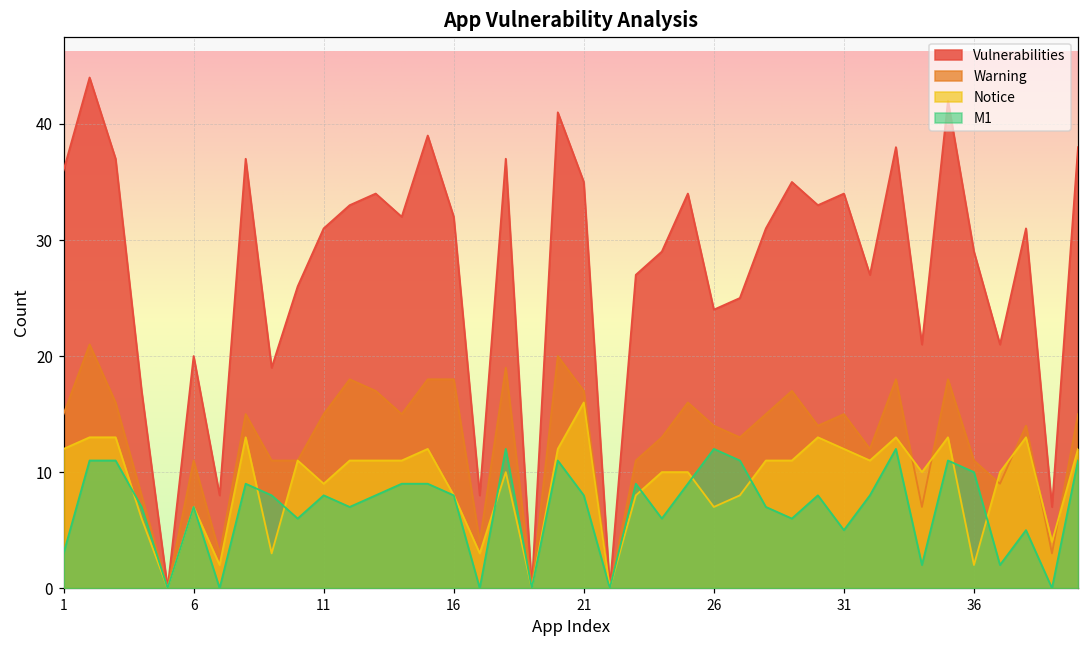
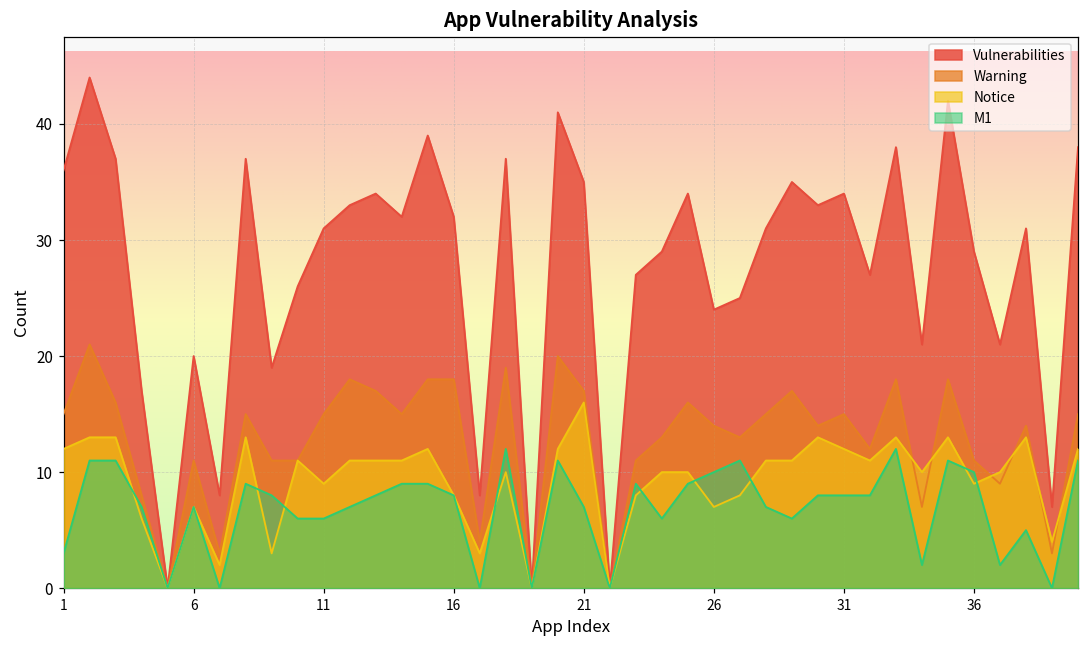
  {
    "Notice": {
      "1": 12,
      "11": 9,
      "21": 16,
      "26": 7,
      "31": 12,
-     "36": 2
+     "36": 9
    },
    "M1": {
      "1": 3,
-     "11": 8,
-     "21": 8,
-     "26": 12,
-     "31": 5,
+     "11": 6,
+     "21": 7,
+     "26": 10,
+     "31": 8,
      "36": 10
    }
  }
